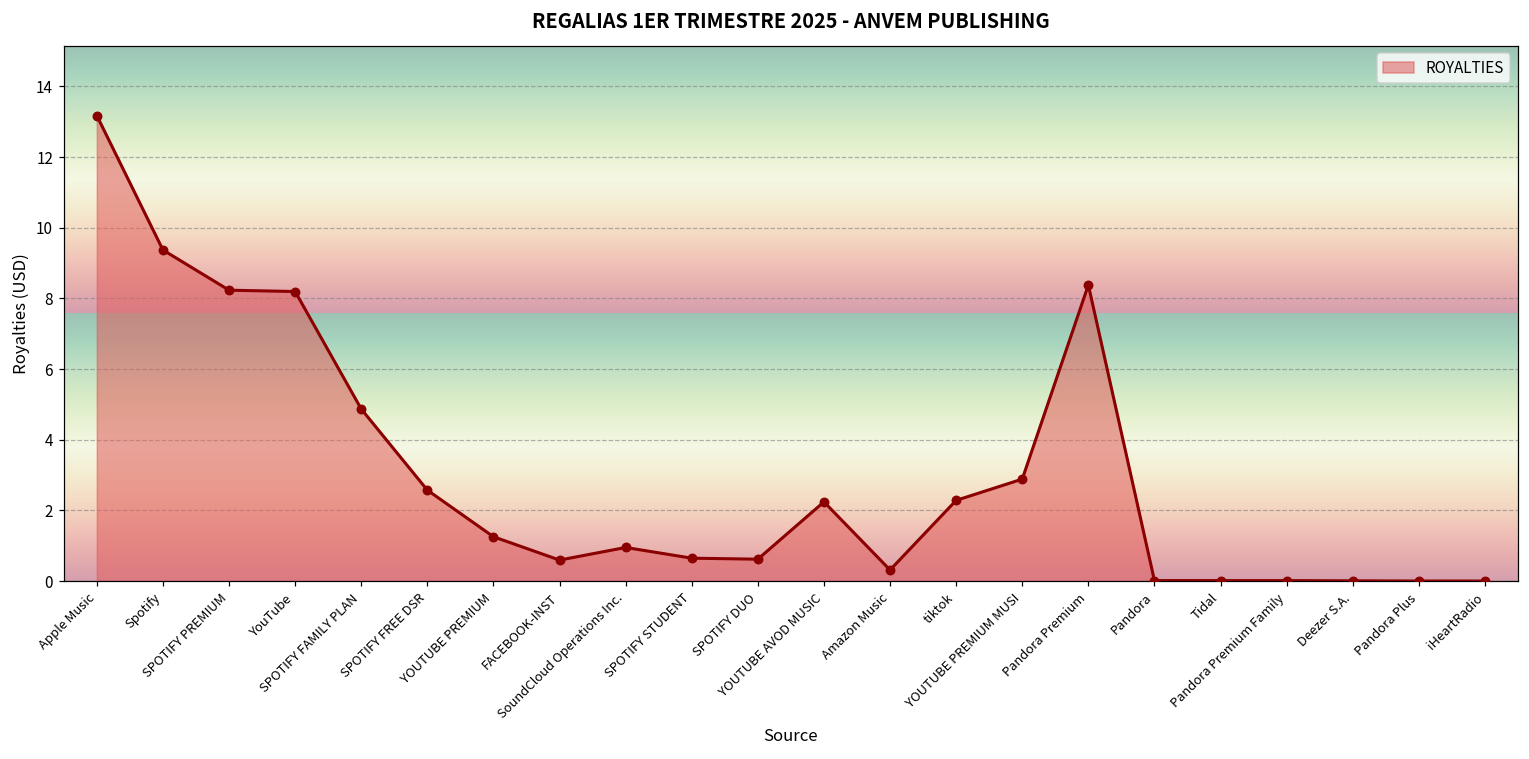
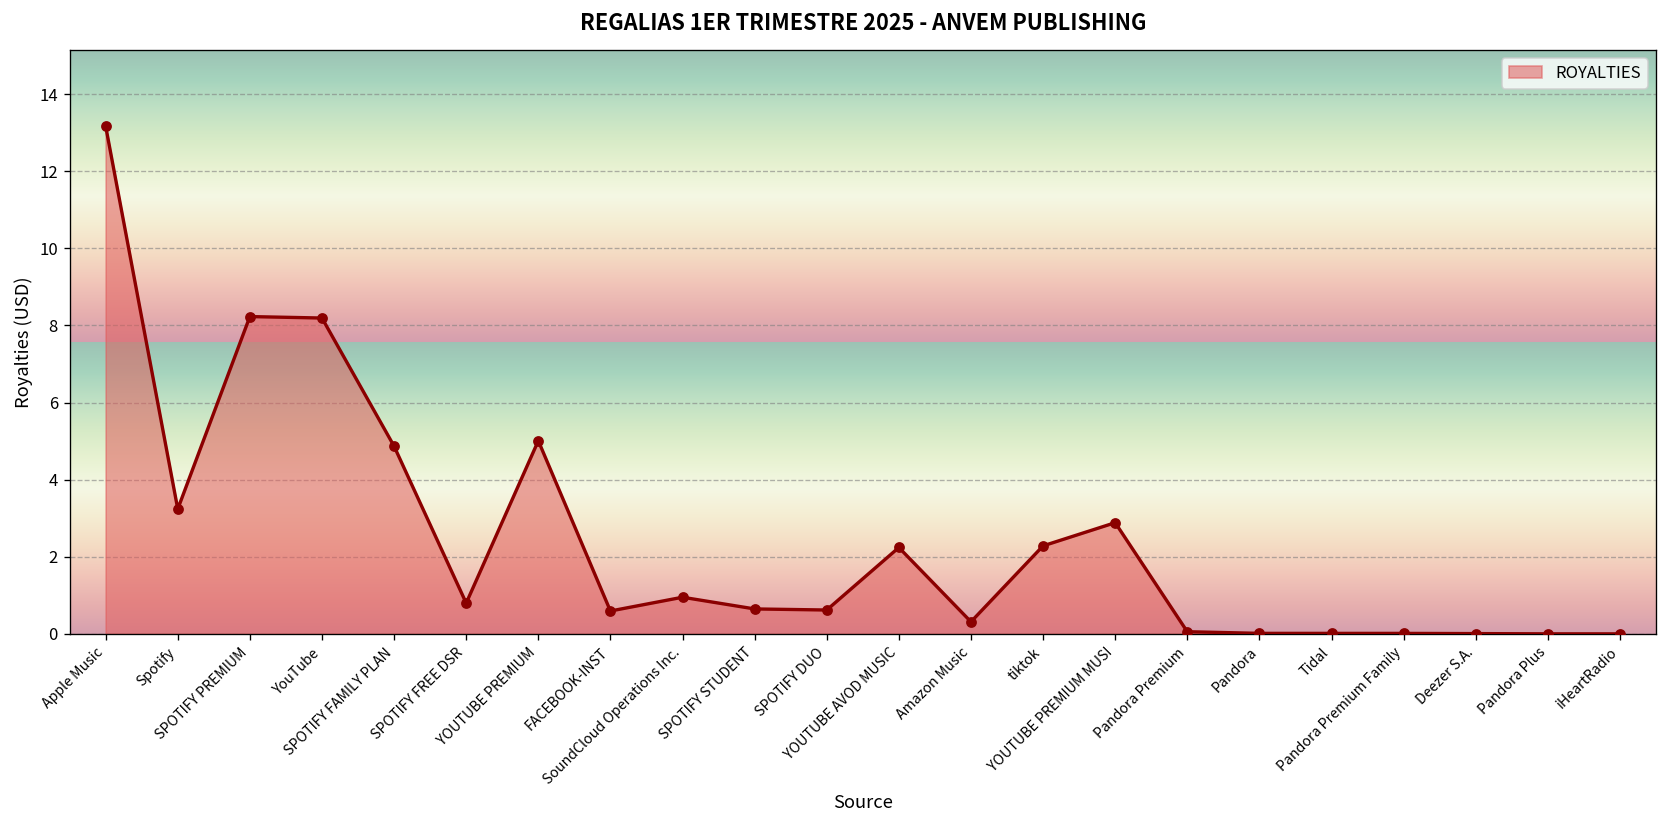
  {
    "Apple Music": 13.2,
-   "Spotify": 9.4,
+   "Spotify": 3.2,
    "SPOTIFY PREMIUM": 8.2,
    "YouTube": 8.2,
    "SPOTIFY FAMILY PLAN": 4.9,
-   "SPOTIFY FREE DSR": 2.6,
-   "YOUTUBE PREMIUM": 1.3,
+   "SPOTIFY FREE DSR": 0.8,
+   "YOUTUBE PREMIUM": 5.0,
    "FACEBOOK-INST": 0.6,
    "SoundCloud Operations Inc.": 1.0,
    "SPOTIFY STUDENT": 0.6,
    "SPOTIFY DUO": 0.6,
    "YOUTUBE AVOD MUSIC": 2.2,
    "Amazon Music": 0.3,
    "tiktok": 2.3,
    "YOUTUBE PREMIUM MUSI": 2.9,
-   "Pandora Premium": 8.4,
+   "Pandora Premium": 0.1,
    "Pandora": 0.0,
    "Tidal": 0.0,
    "Pandora Premium Family": 0.0,
    "Deezer S.A.": 0.0,
    "Pandora Plus": 0.0,
    "iHeartRadio": 0.0
  }
